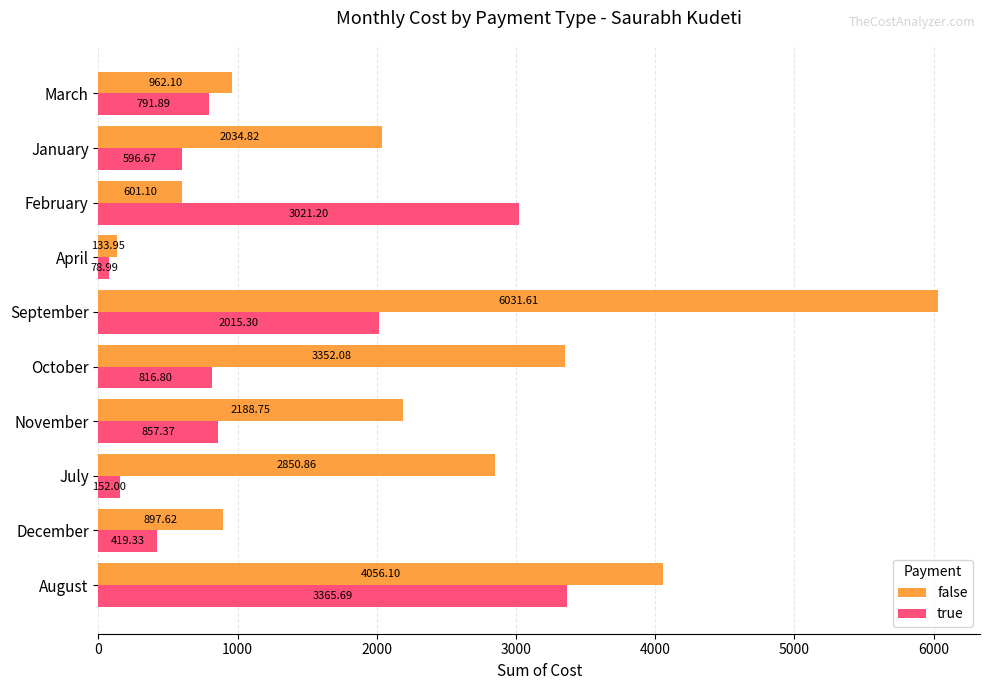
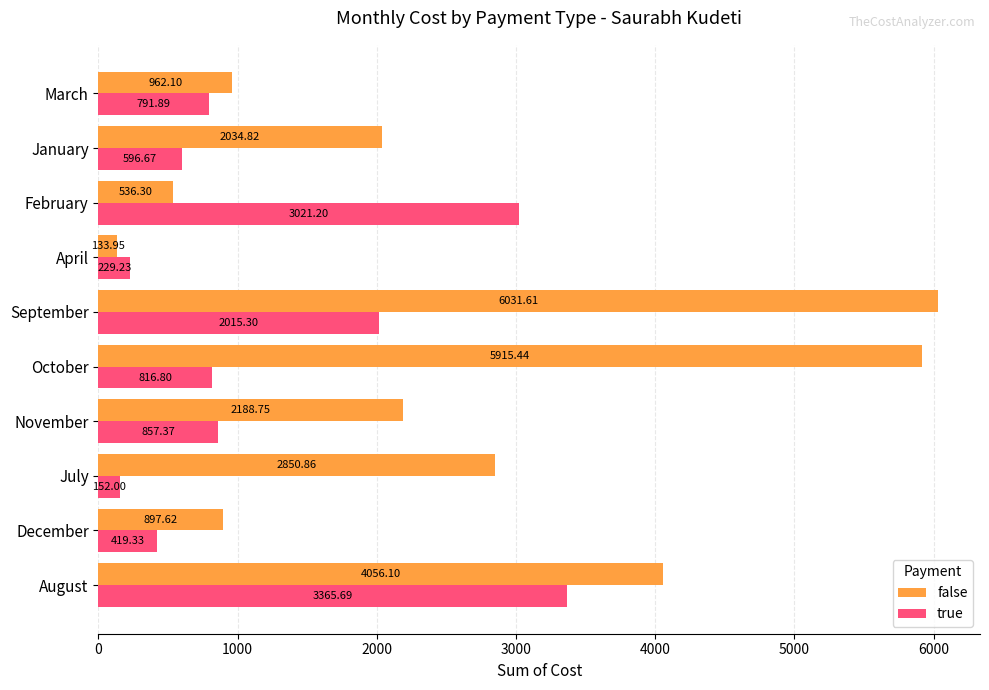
  {
    "false": {
      "March": 962.10,
      "January": 2034.82,
-     "February": 601.10,
+     "February": 536.30,
      "April": 133.95,
      "September": 6031.61,
-     "October": 3352.08,
+     "October": 5915.44,
      "November": 2188.75,
      "July": 2850.86,
      "December": 897.62,
      "August": 4056.10
    },
    "true": {
      "March": 791.89,
      "January": 596.67,
      "February": 3021.20,
-     "April": 78.99,
+     "April": 229.23,
      "September": 2015.30,
      "October": 816.80,
      "November": 857.37,
      "July": 152.00,
      "December": 419.33,
      "August": 3365.69
    }
  }
